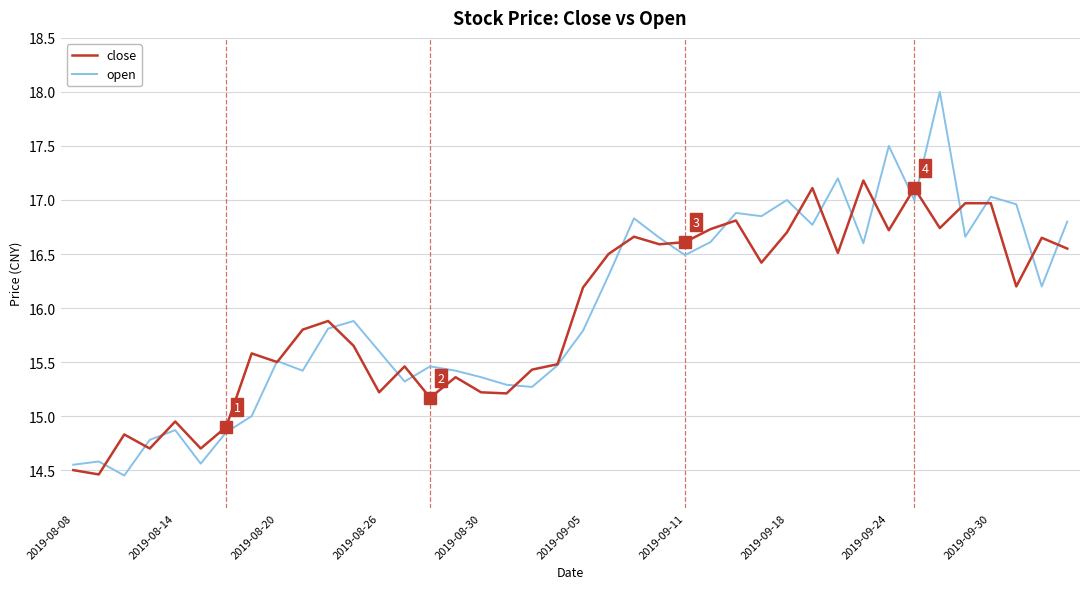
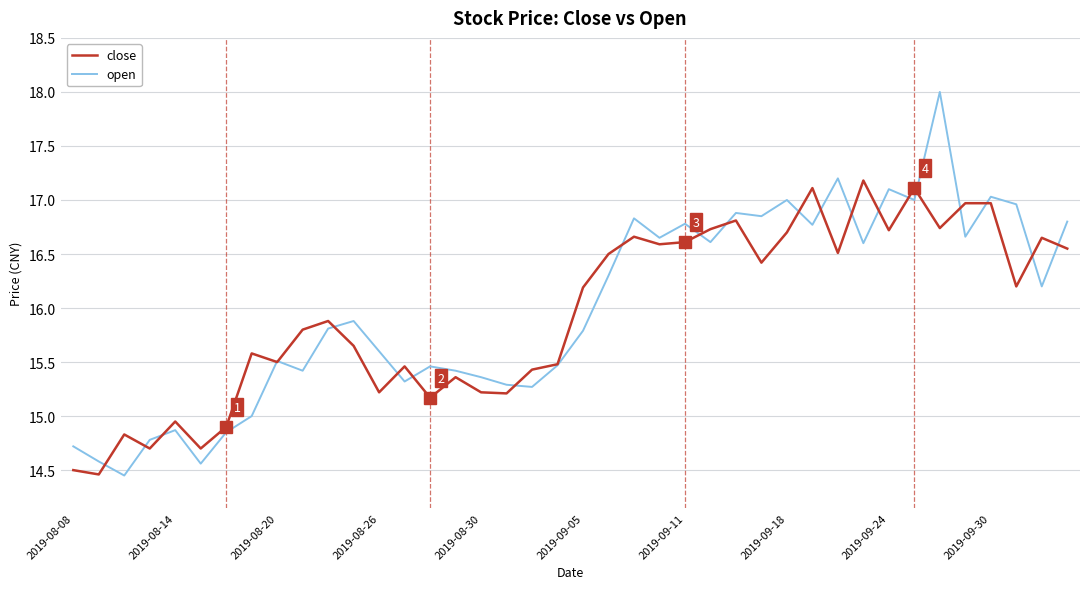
  {
    "open": {
-     "2019-08-08": 14.55,
+     "2019-08-08": 14.72,
      "2019-08-14": 14.87,
      "2019-08-26": 15.60,
      "2019-08-30": 15.36,
      "2019-09-05": 15.79,
-     "2019-09-11": 16.49,
+     "2019-09-11": 16.78,
      "2019-09-18": 17.00,
-     "2019-09-24": 17.5,
+     "2019-09-24": 17.1,
      "2019-09-30": 17.03
    }
  }
